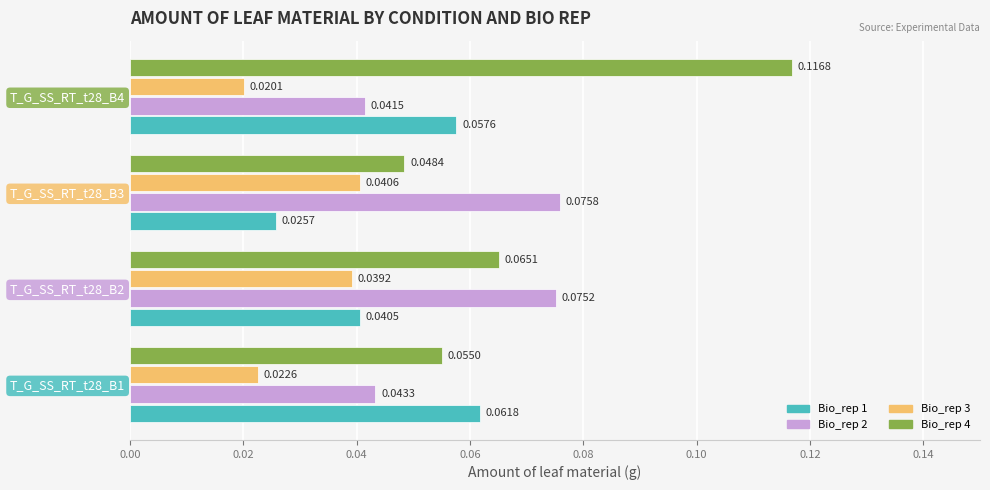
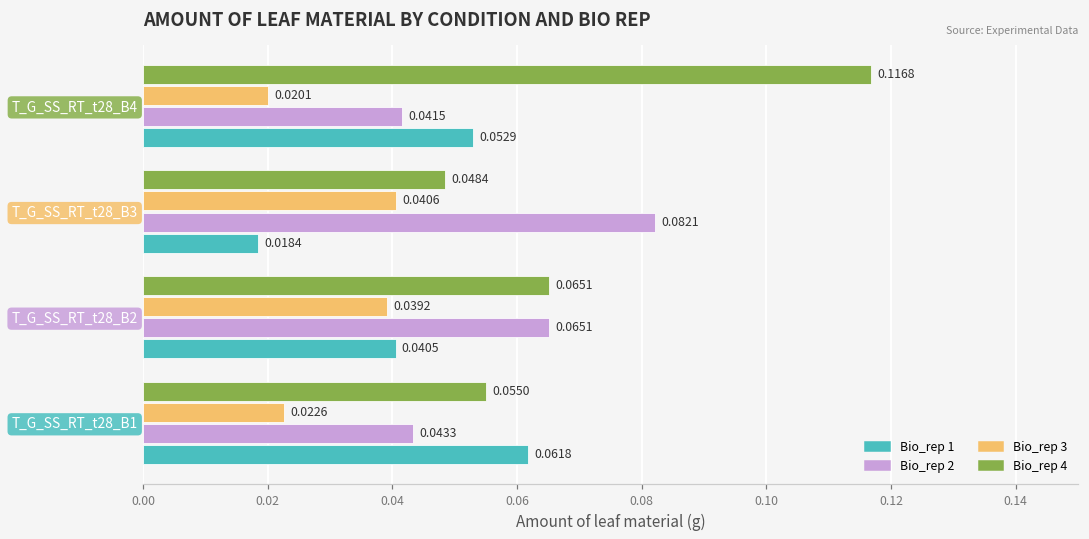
  {
    "Bio_rep 1": {
-     "T_G_SS_RT_t28_B4": 0.0576,
-     "T_G_SS_RT_t28_B3": 0.0257,
+     "T_G_SS_RT_t28_B4": 0.0529,
+     "T_G_SS_RT_t28_B3": 0.0184,
      "T_G_SS_RT_t28_B2": 0.0405,
      "T_G_SS_RT_t28_B1": 0.0618
    },
    "Bio_rep 2": {
      "T_G_SS_RT_t28_B4": 0.0415,
-     "T_G_SS_RT_t28_B3": 0.0758,
-     "T_G_SS_RT_t28_B2": 0.0752,
+     "T_G_SS_RT_t28_B3": 0.0821,
+     "T_G_SS_RT_t28_B2": 0.0651,
      "T_G_SS_RT_t28_B1": 0.0433
    },
    "Bio_rep 3": {
      "T_G_SS_RT_t28_B4": 0.0201,
      "T_G_SS_RT_t28_B3": 0.0406,
      "T_G_SS_RT_t28_B2": 0.0392,
      "T_G_SS_RT_t28_B1": 0.0226
    },
    "Bio_rep 4": {
      "T_G_SS_RT_t28_B4": 0.1168,
      "T_G_SS_RT_t28_B3": 0.0484,
      "T_G_SS_RT_t28_B2": 0.0651,
      "T_G_SS_RT_t28_B1": 0.0550
    }
  }
